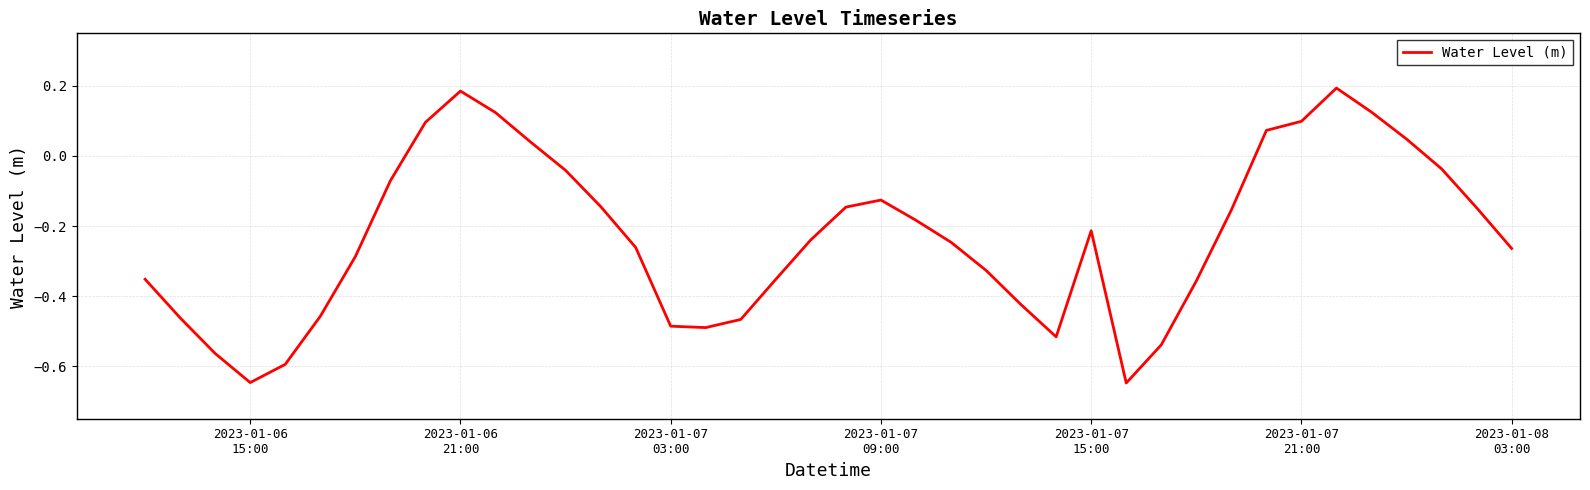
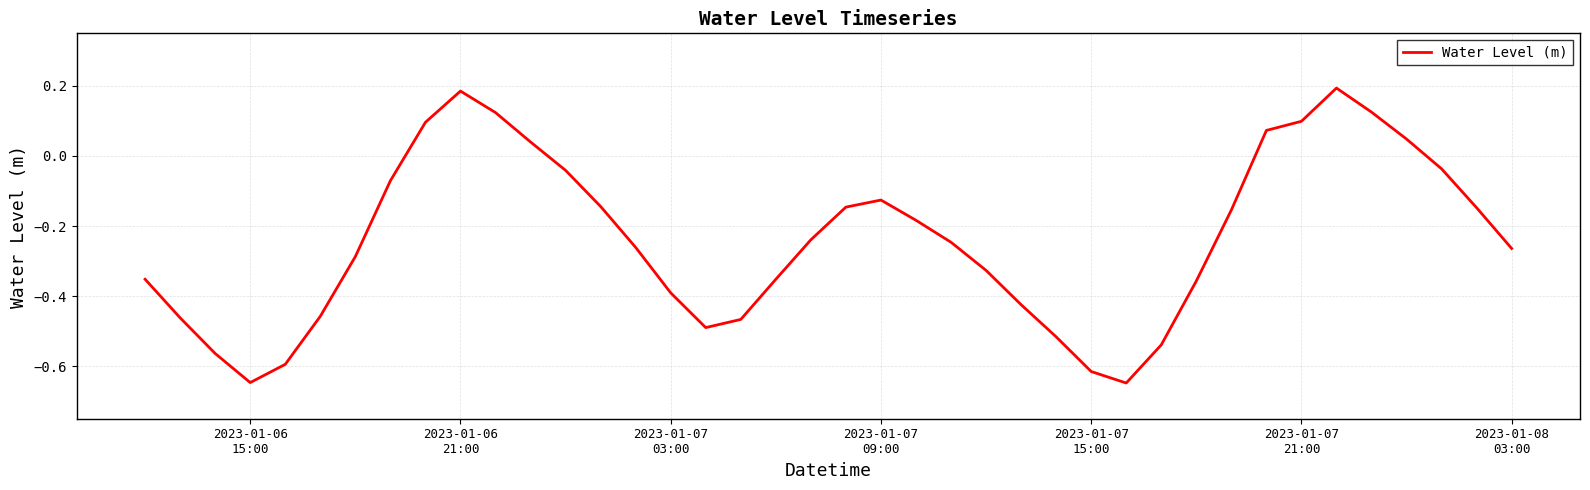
  {
    "2023-01-06 15:00": -0.65,
    "2023-01-06 21:00": 0.19,
-   "2023-01-07 03:00": -0.49,
+   "2023-01-07 03:00": -0.39,
    "2023-01-07 09:00": -0.13,
-   "2023-01-07 15:00": -0.21,
+   "2023-01-07 15:00": -0.62,
    "2023-01-07 21:00": 0.10,
    "2023-01-08 03:00": -0.26
  }
